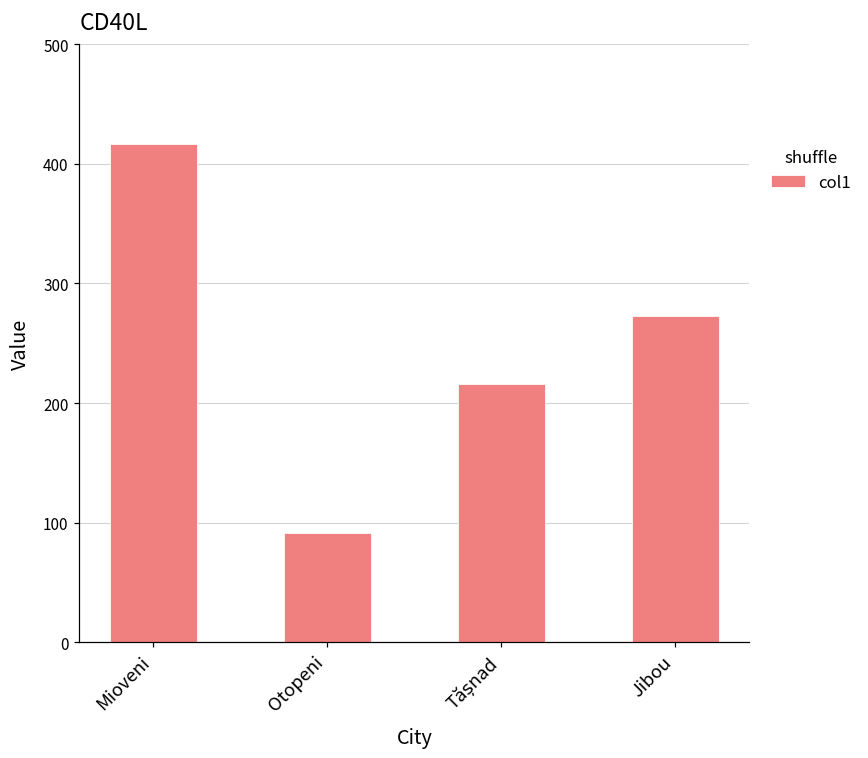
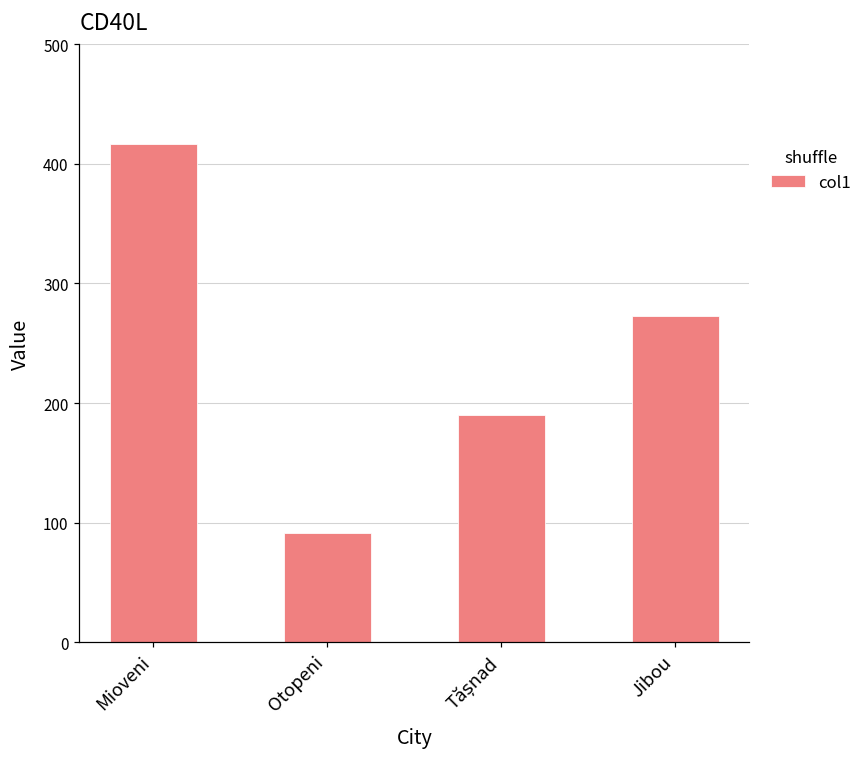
  {
    "Mioveni": 417,
    "Otopeni": 91,
-   "Tășnad": 216,
+   "Tășnad": 190,
    "Jibou": 273
  }
